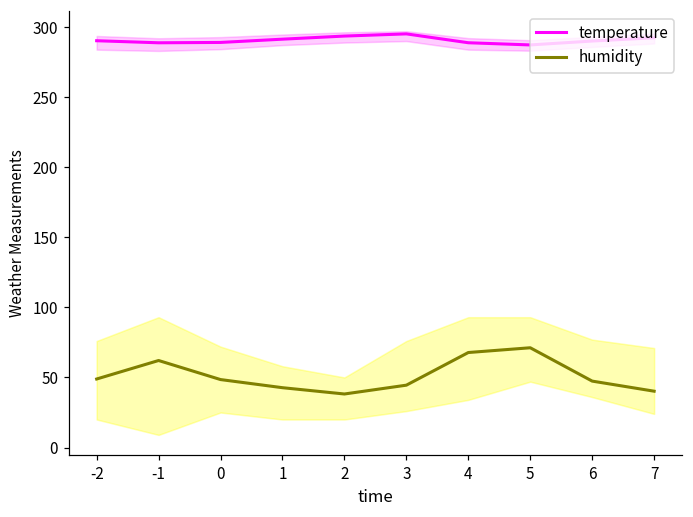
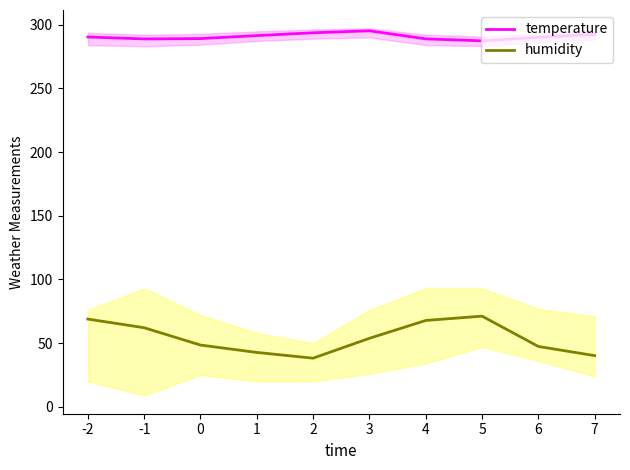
  {
    "humidity": {
-     "-2": 49,
+     "-2": 69,
      "-1": 62,
      "0": 49,
      "1": 43,
      "2": 38,
-     "3": 45,
+     "3": 54,
      "4": 68,
      "5": 71,
      "6": 47,
      "7": 40
    }
  }
